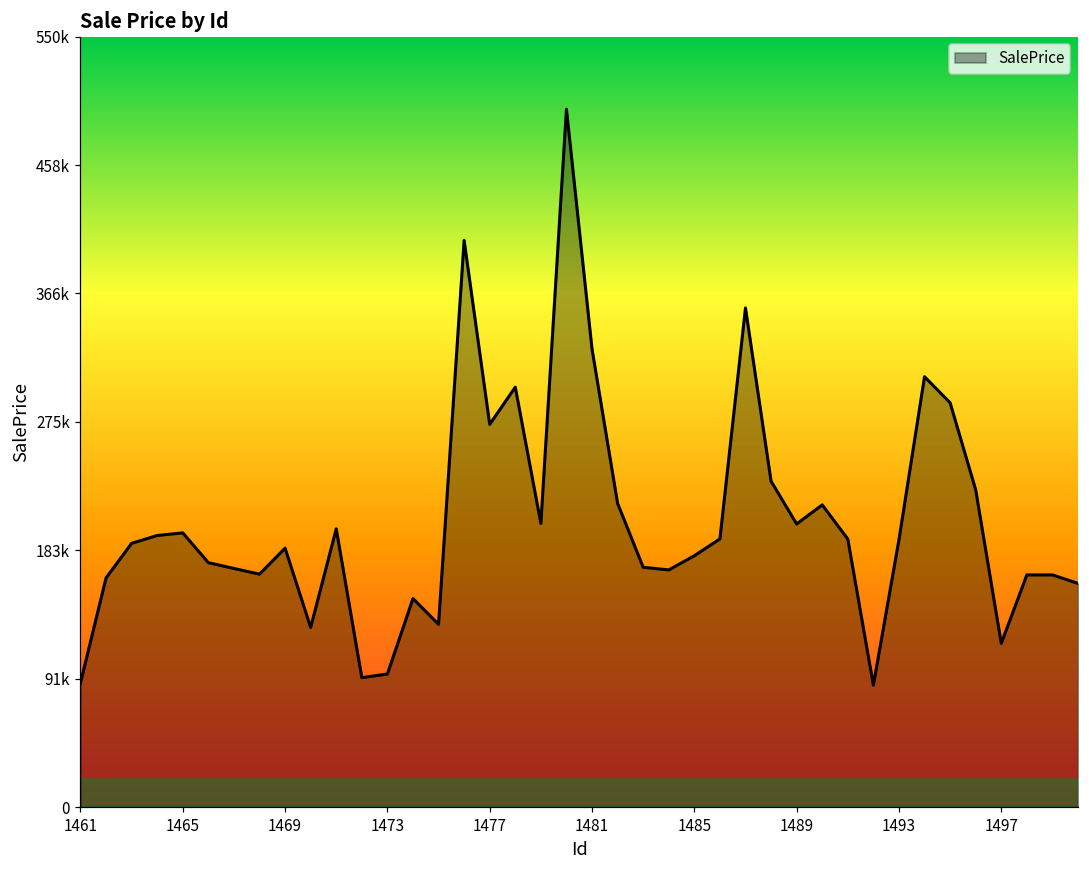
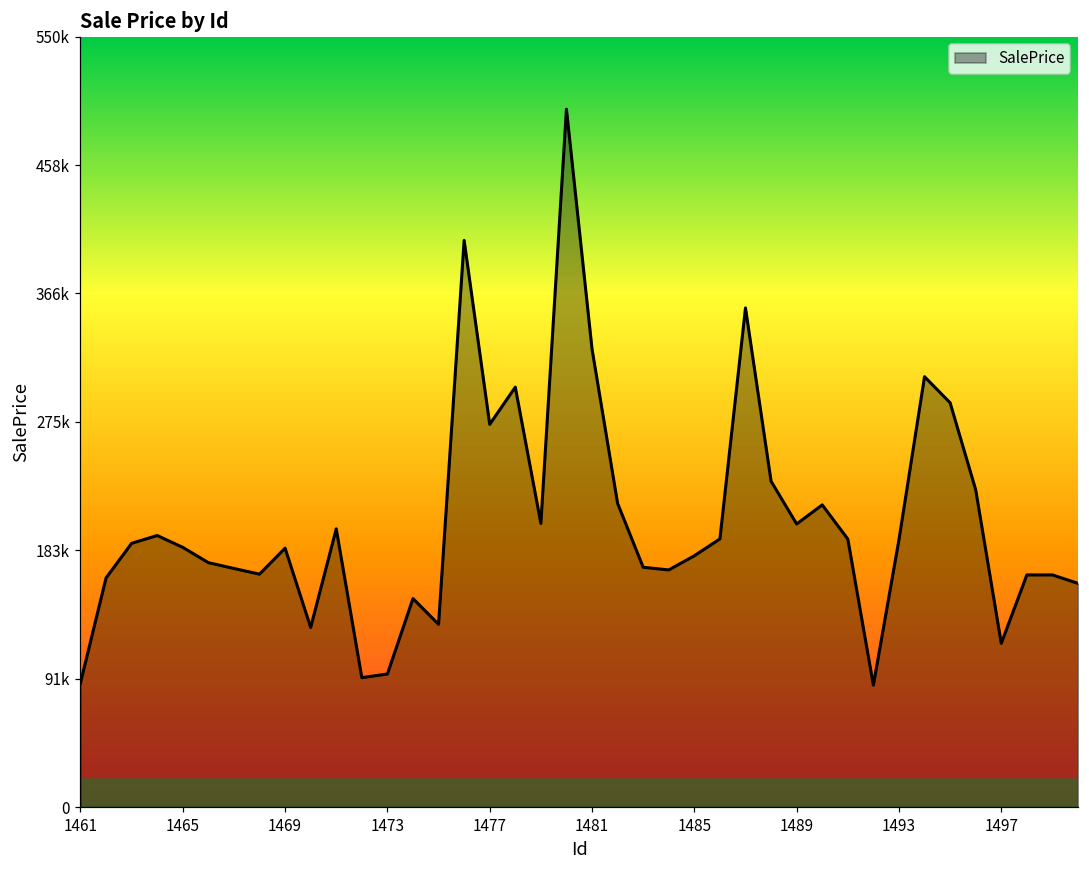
  {
    "1461": 89000,
-   "1465": 196000,
+   "1465": 185000,
    "1469": 185000,
    "1473": 95000,
    "1477": 273000,
    "1481": 327000,
    "1485": 179000,
    "1489": 202000,
    "1493": 191000,
    "1497": 117000
  }
